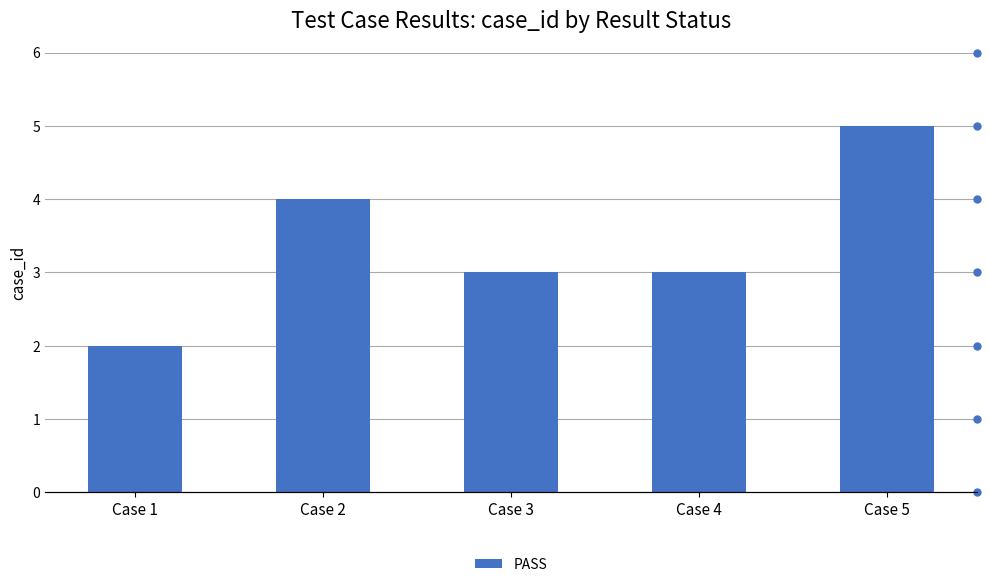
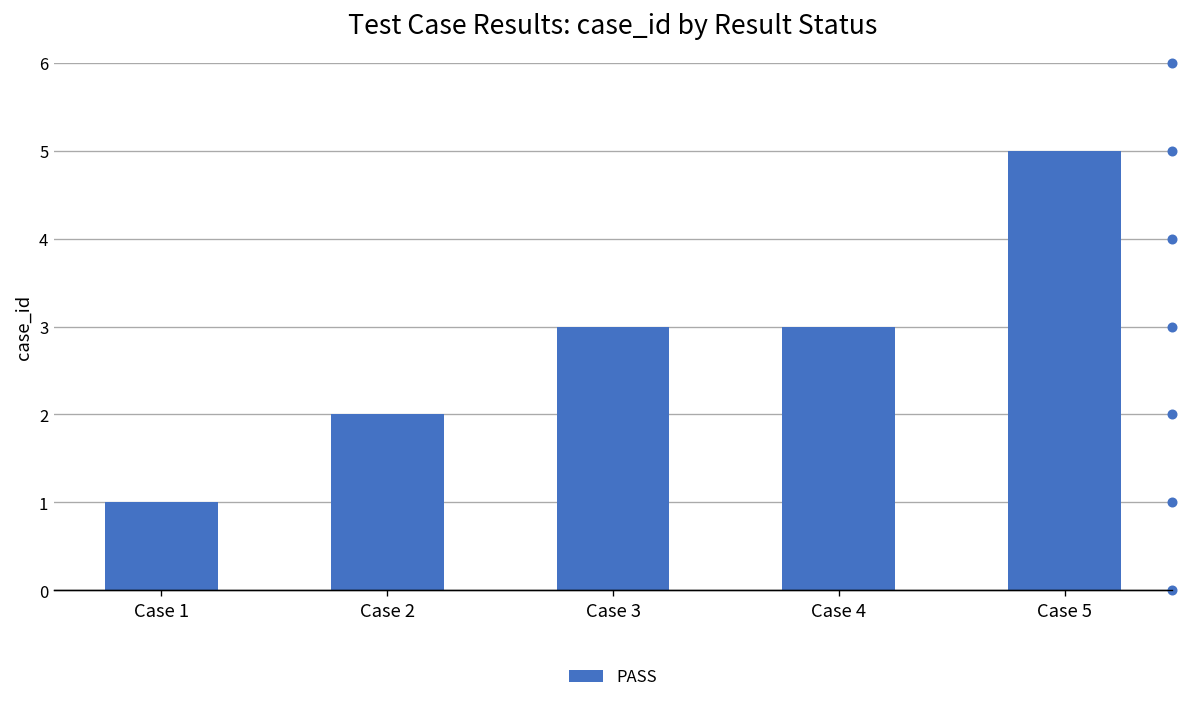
  {
-   "Case 1": 2,
-   "Case 2": 4,
+   "Case 1": 1,
+   "Case 2": 2,
    "Case 3": 3,
    "Case 4": 3,
    "Case 5": 5
  }
